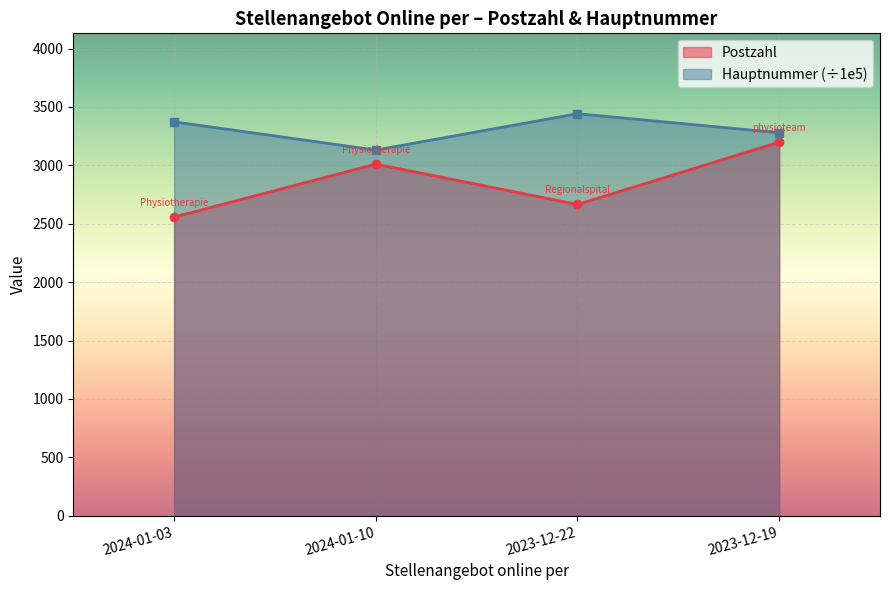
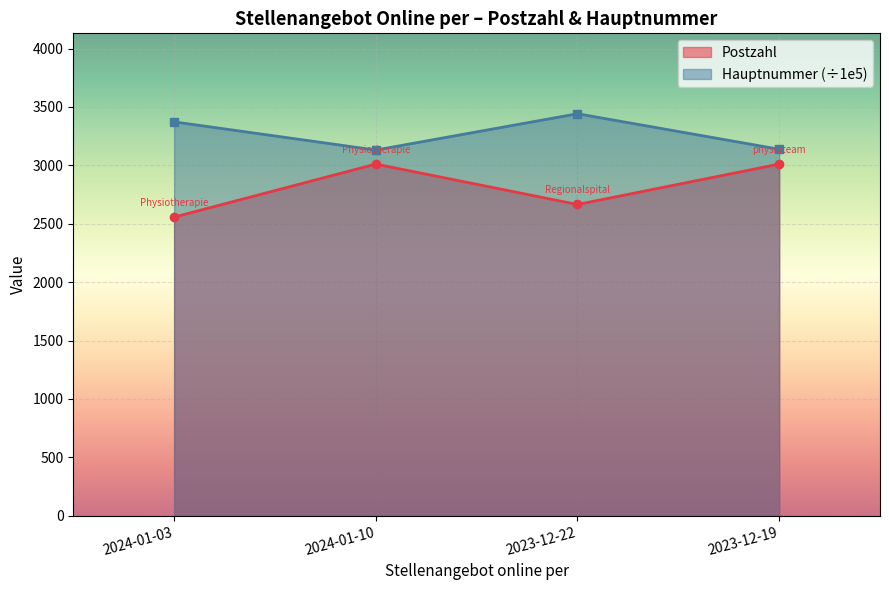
  {
    "Postzahl": {
      "2024-01-03": 2560,
      "2024-01-10": 3010,
      "2023-12-22": 2670,
-     "2023-12-19": 3200
+     "2023-12-19": 3010
    },
    "Hauptnummer (÷1e5)": {
      "2024-01-03": 3370,
      "2024-01-10": 3130,
      "2023-12-22": 3440,
-     "2023-12-19": 3280
+     "2023-12-19": 3140
    }
  }
